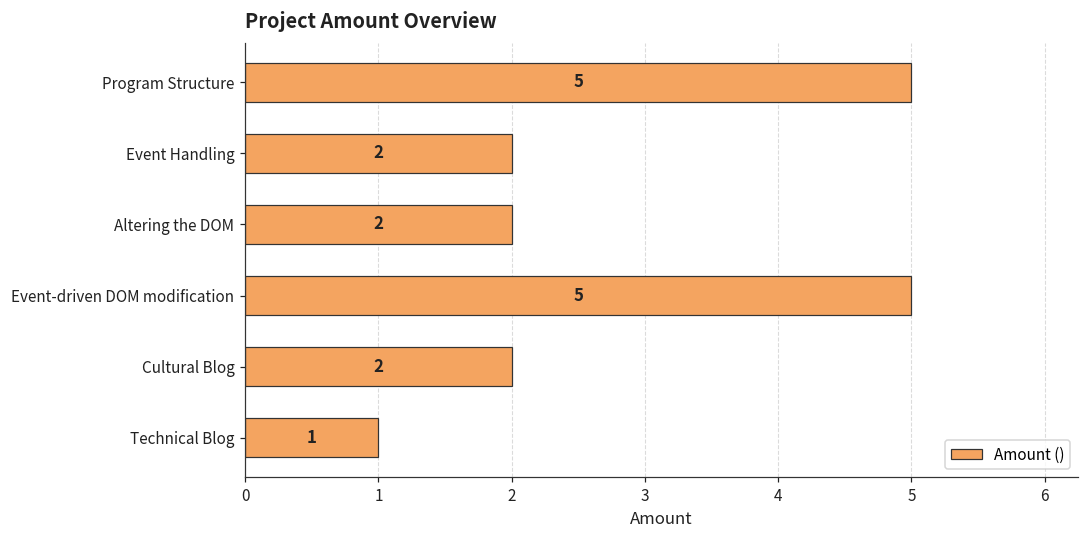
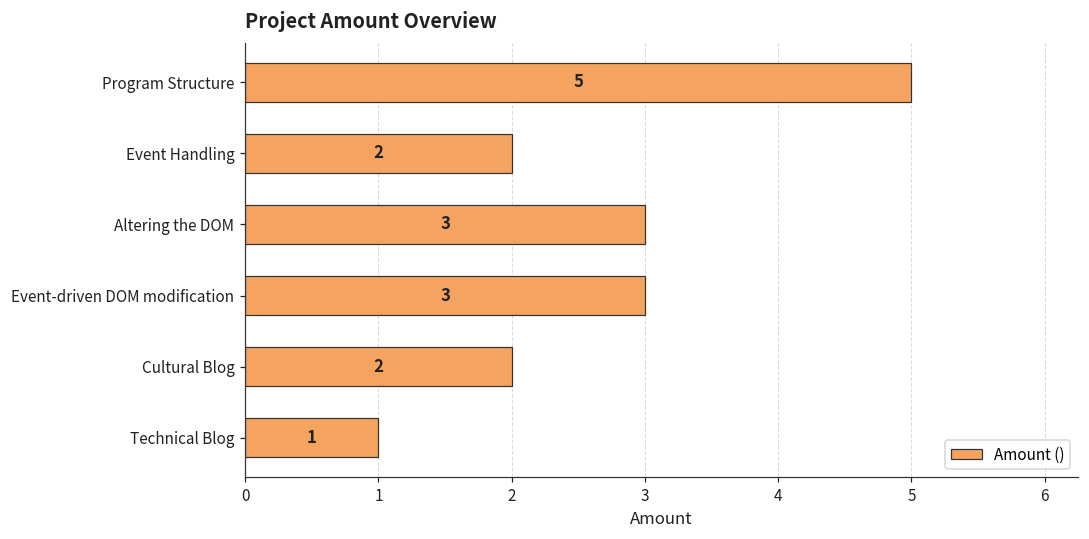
  {
    "Program Structure": 5,
    "Event Handling": 2,
-   "Altering the DOM": 2,
-   "Event-driven DOM modification": 5,
+   "Altering the DOM": 3,
+   "Event-driven DOM modification": 3,
    "Cultural Blog": 2,
    "Technical Blog": 1
  }
